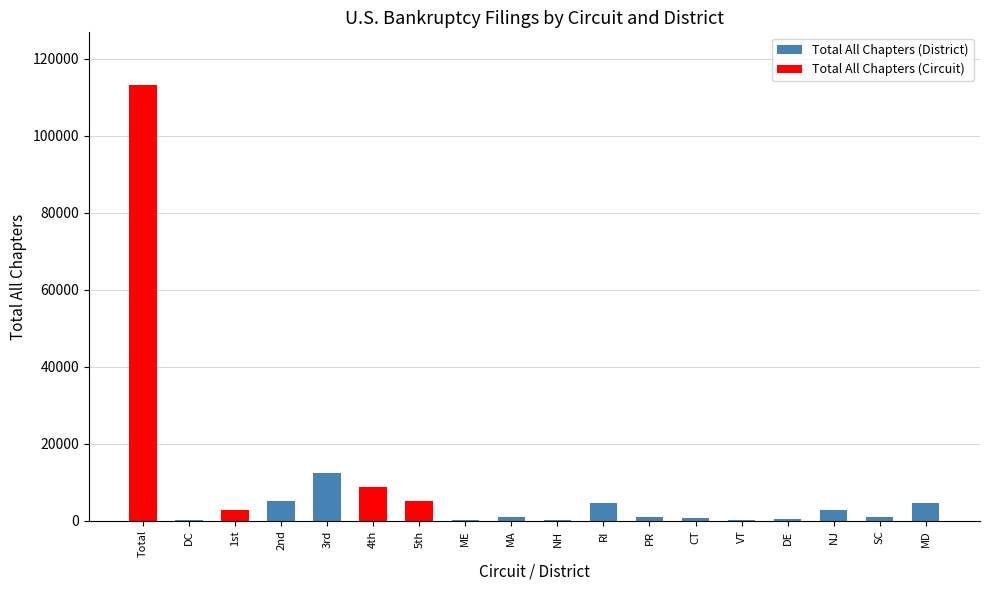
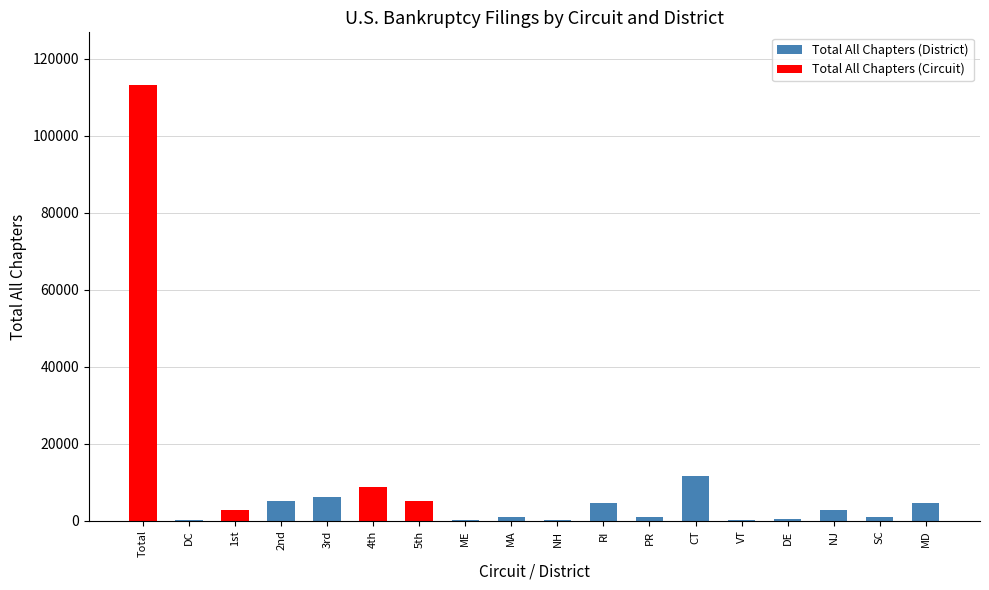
  {
    "Total": 113000,
    "1st": 3000,
    "2nd": 5000,
-   "3rd": 12000,
+   "3rd": 6000,
    "4th": 9000,
    "5th": 5000,
    "MA": 1000,
    "RI": 4000,
    "PR": 1000,
-   "CT": 1000,
+   "CT": 12000,
    "NJ": 3000,
    "SC": 1000,
    "MD": 5000
  }
